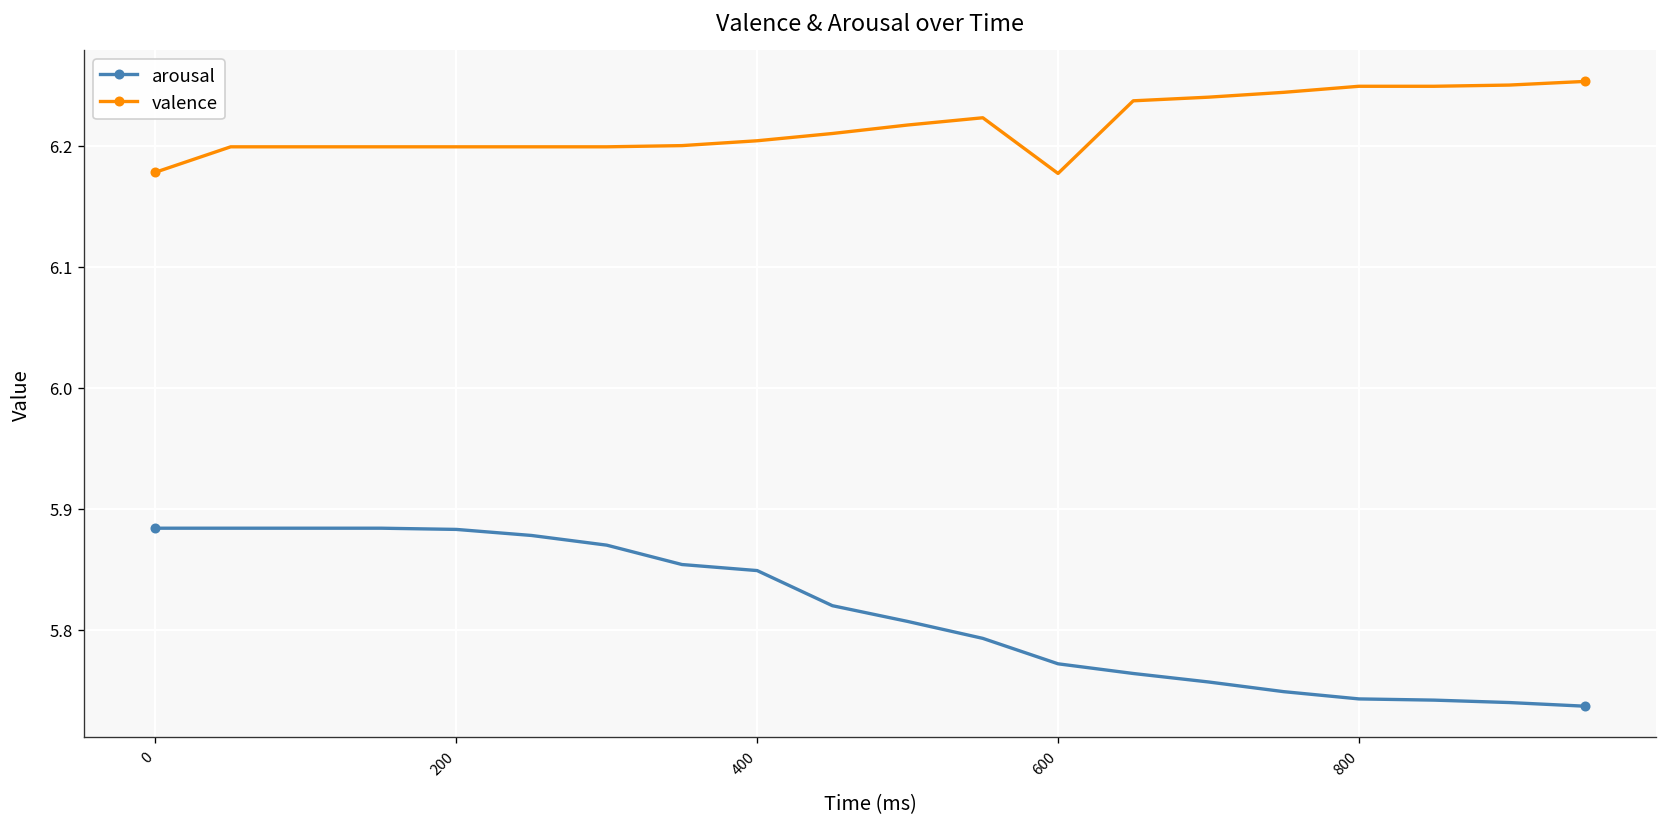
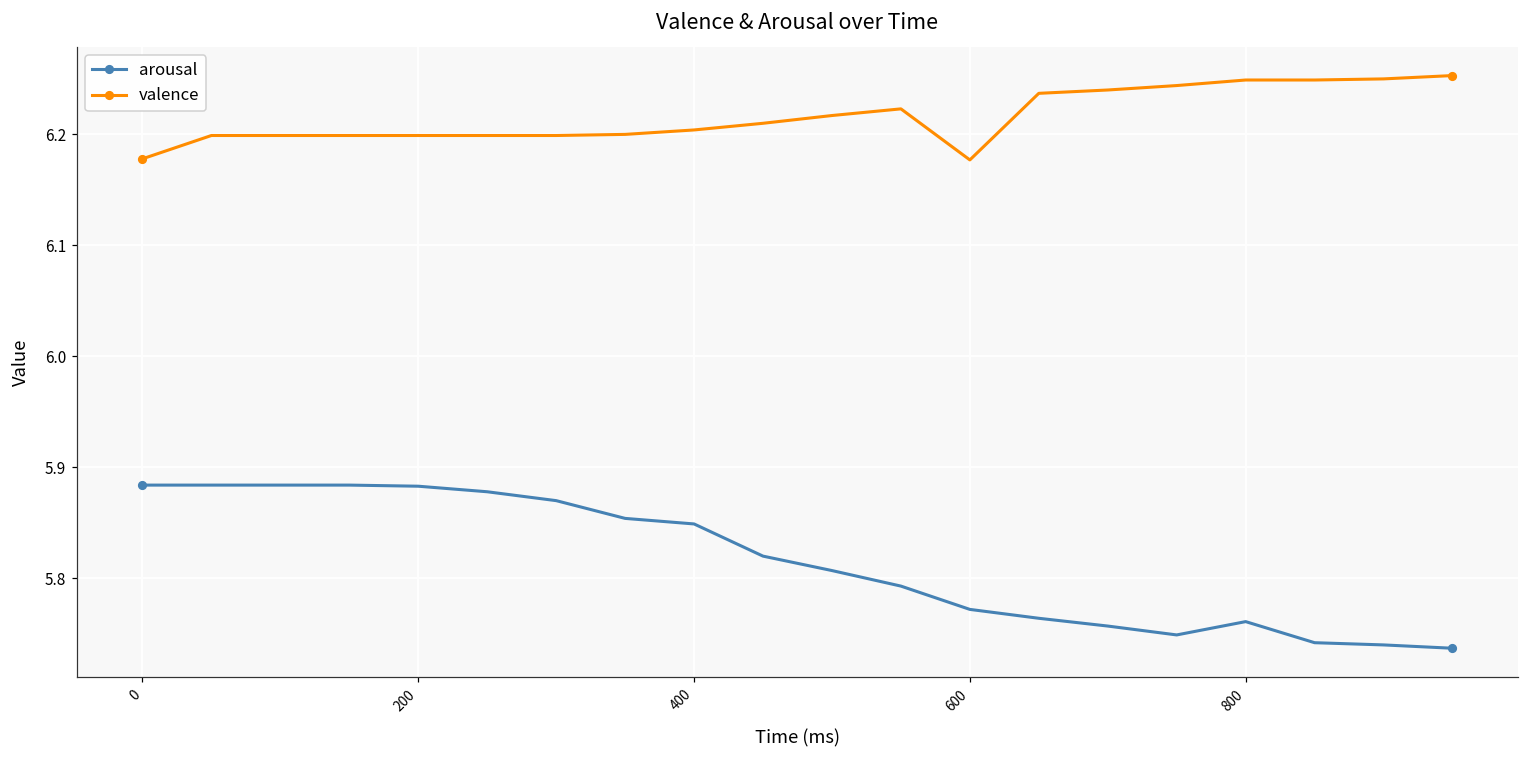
  {
    "arousal": {
      "0": 5.884,
      "200": 5.883,
      "400": 5.849,
      "600": 5.772,
-     "800": 5.743
+     "800": 5.761
    },
    "valence": {
      "0": 6.178,
      "200": 6.199,
      "400": 6.204,
      "600": 6.177,
      "800": 6.249
    }
  }
